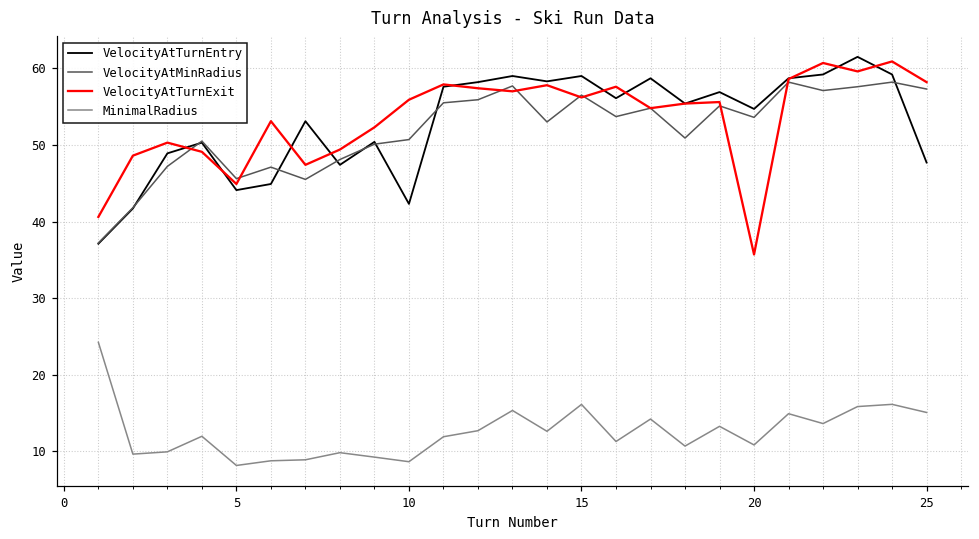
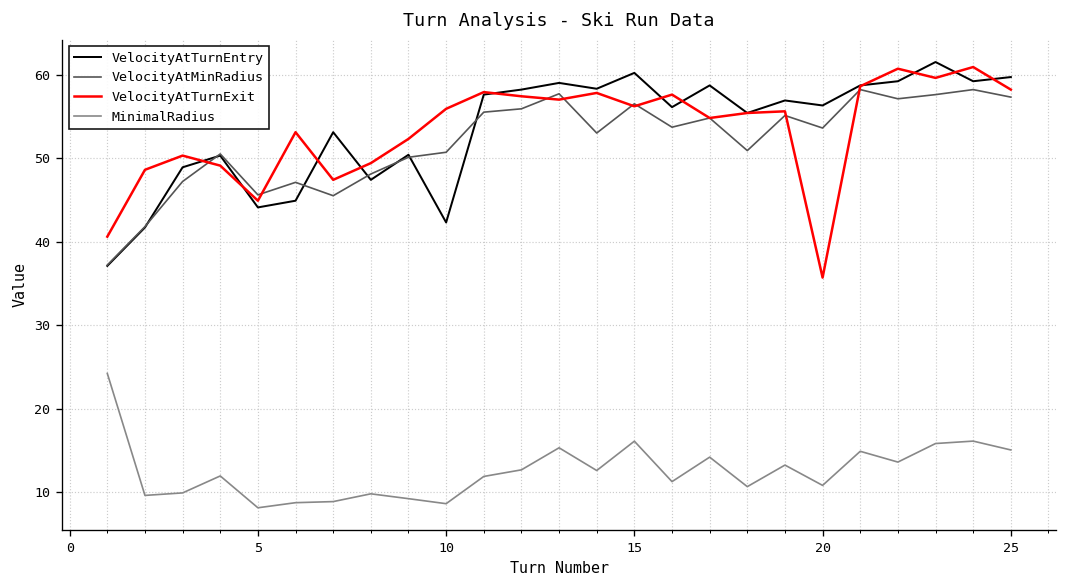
  {
    "VelocityAtTurnEntry": {
      "5": 44,
      "10": 42,
-     "15": 59,
-     "20": 55,
-     "25": 48
+     "15": 60,
+     "20": 56,
+     "25": 60
    },
    "VelocityAtMinRadius": {
      "5": 46,
      "10": 51,
      "20": 54,
      "25": 57
    },
    "VelocityAtTurnExit": {
      "5": 45,
      "10": 56,
      "20": 36,
      "25": 58
    },
    "MinimalRadius": {
      "5": 8,
      "10": 9,
      "15": 16,
      "20": 11,
      "25": 15
    }
  }
